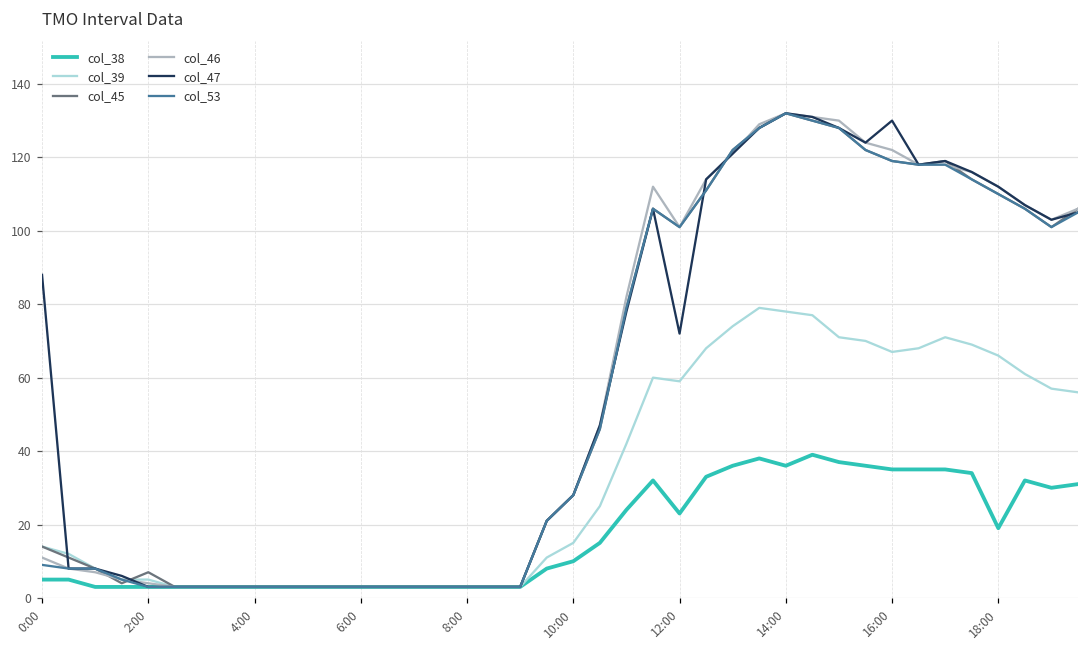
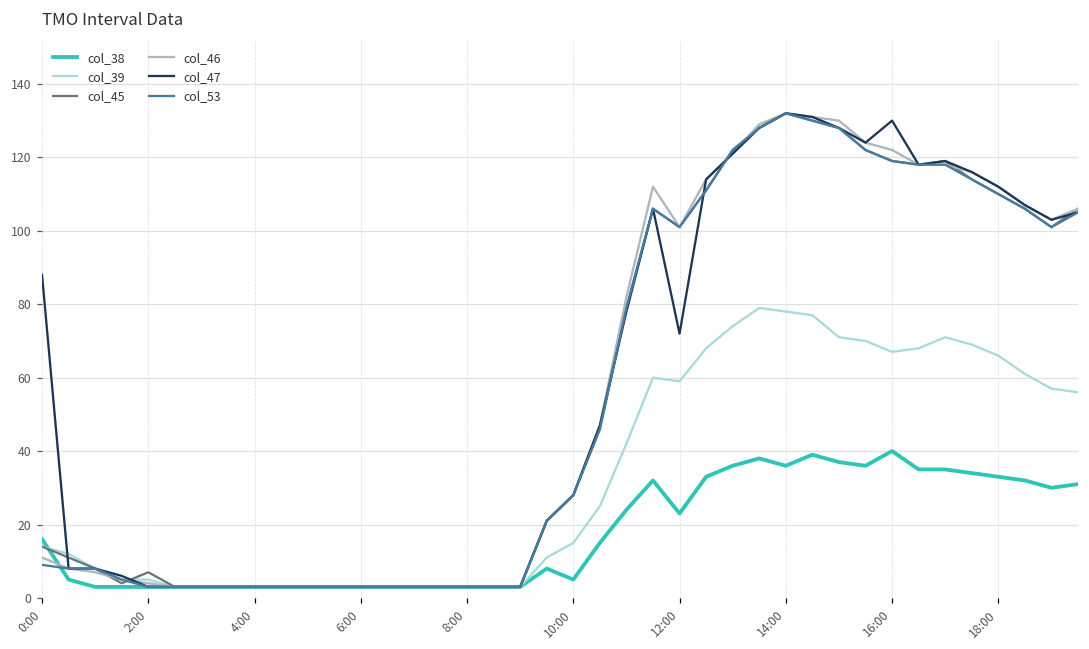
  {
    "col_38": {
-     "0:00": 5,
-     "10:00": 10,
+     "0:00": 16,
+     "10:00": 5,
      "12:00": 23,
      "14:00": 36,
-     "16:00": 35,
-     "18:00": 19
+     "16:00": 40,
+     "18:00": 33
    },
    "col_47": {
      "0:00": 88,
      "12:00": 72,
      "16:00": 130
    }
  }
